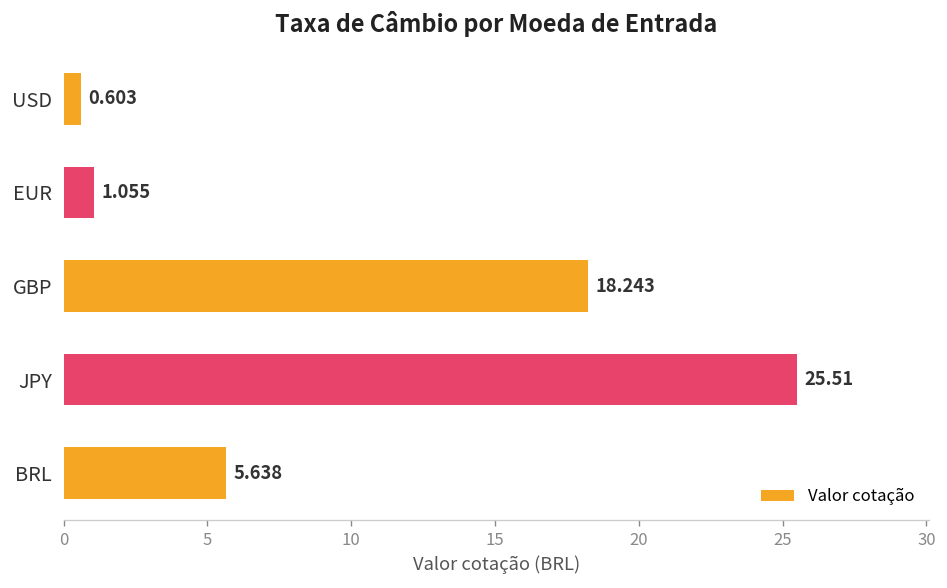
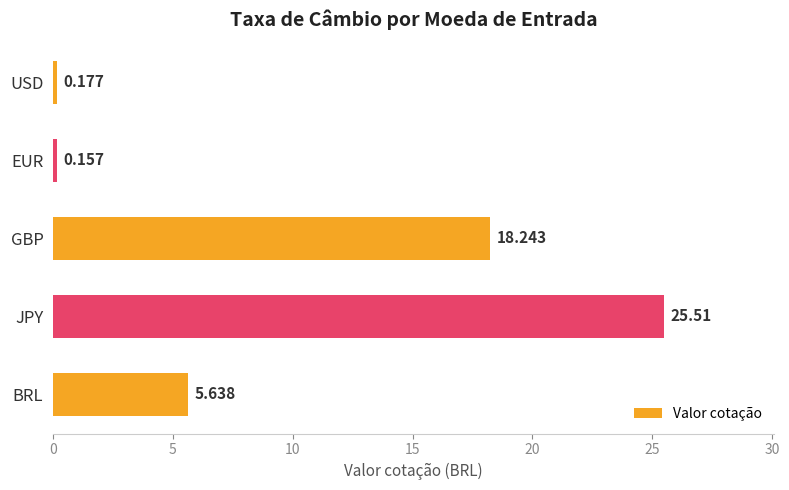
  {
-   "USD": 0.603,
-   "EUR": 1.055,
+   "USD": 0.177,
+   "EUR": 0.157,
    "GBP": 18.243,
    "JPY": 25.51,
    "BRL": 5.638
  }
